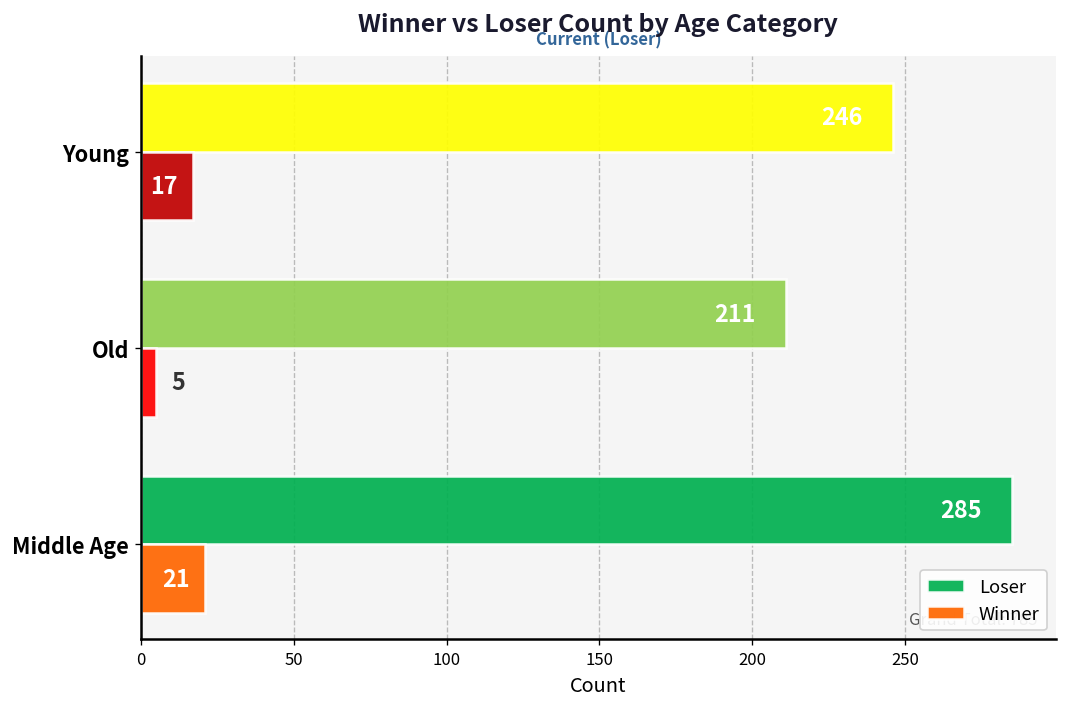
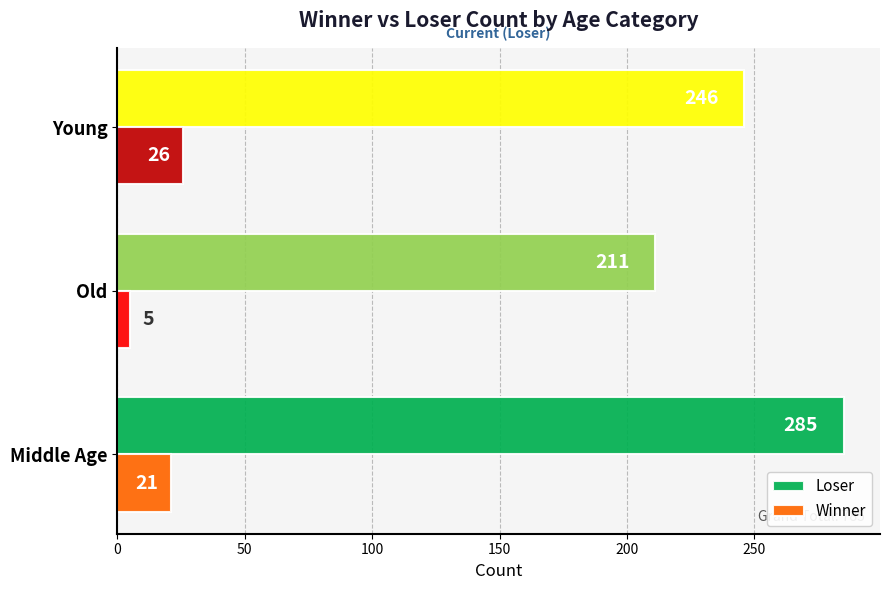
  {
    "Winner": {
-     "Young": 17,
+     "Young": 26,
      "Old": 5,
      "Middle Age": 21
    }
  }
